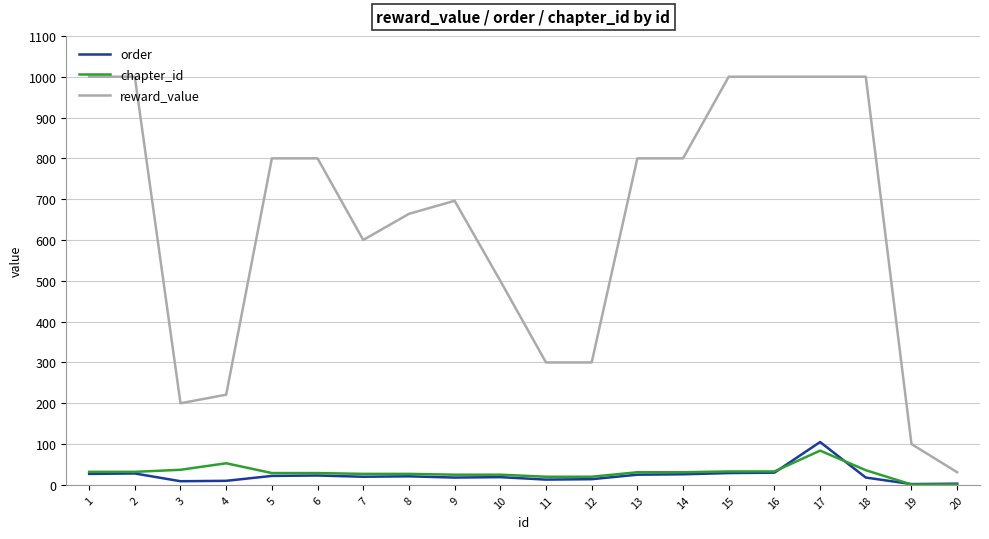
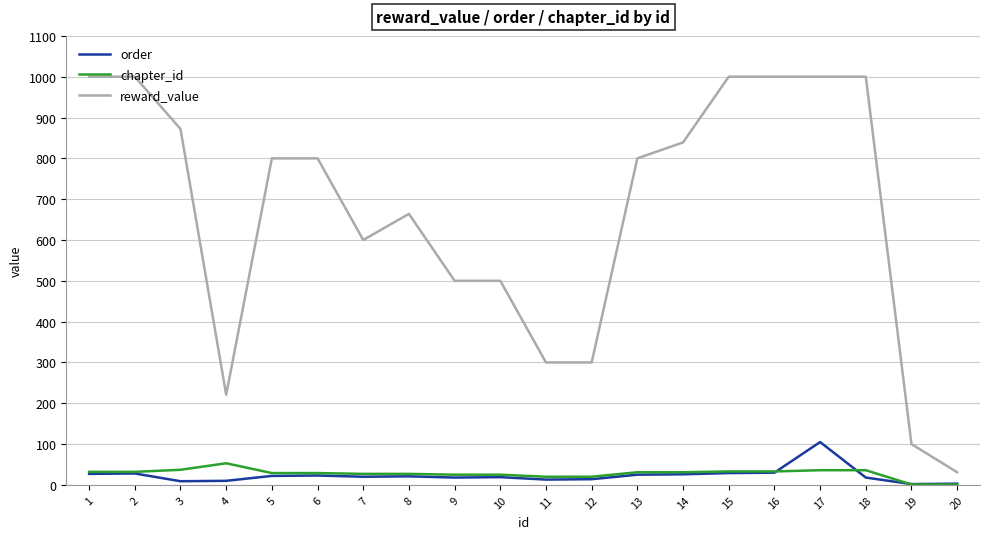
  {
    "order": {
      "3": 10,
      "4": 10,
      "5": 20,
      "7": 20,
      "9": 20,
      "11": 10,
      "17": 110,
      "18": 20
    },
    "chapter_id": {
      "3": 40,
      "4": 50,
      "5": 30,
      "7": 30,
      "9": 30,
      "11": 20,
-     "17": 80,
+     "17": 40,
      "18": 40
    },
    "reward_value": {
      "1": 1000,
      "2": 1000,
-     "3": 200,
+     "3": 870,
      "4": 220,
      "5": 800,
      "6": 800,
      "7": 600,
      "8": 660,
-     "9": 700,
+     "9": 500,
      "10": 500,
      "11": 300,
      "12": 300,
      "13": 800,
-     "14": 800,
+     "14": 840,
      "15": 1000,
      "16": 1000,
      "17": 1000,
      "18": 1000,
      "19": 100,
      "20": 30
    }
  }
